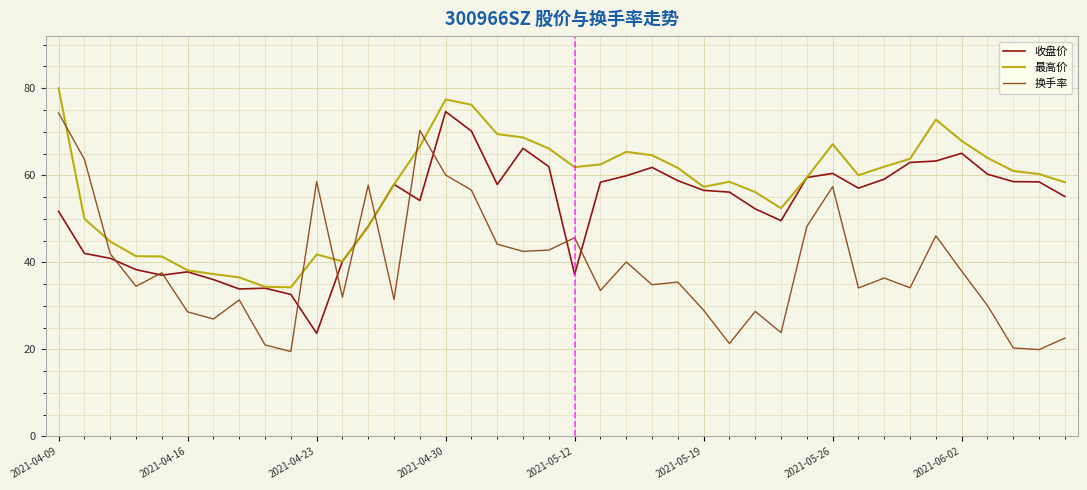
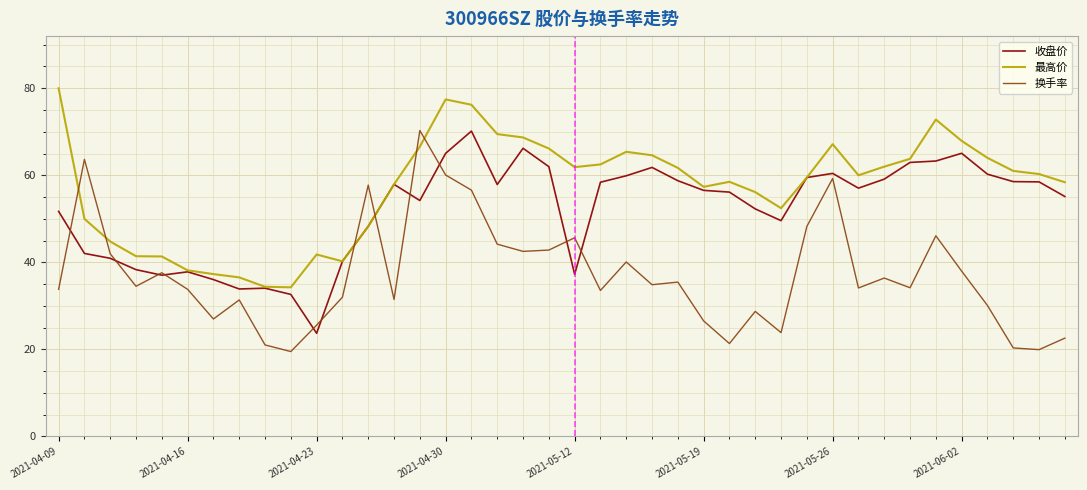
  {
    "收盘价": {
      "2021-04-09": 52,
      "2021-04-23": 24,
-     "2021-04-30": 75,
+     "2021-04-30": 65,
      "2021-05-12": 37,
      "2021-05-19": 57,
      "2021-05-26": 60,
      "2021-06-02": 65
    },
    "最高价": {
      "2021-04-09": 80,
      "2021-04-23": 42,
      "2021-04-30": 77,
      "2021-05-12": 62,
      "2021-05-19": 57,
      "2021-05-26": 67,
      "2021-06-02": 68
    },
    "换手率": {
-     "2021-04-09": 74,
-     "2021-04-16": 29,
-     "2021-04-23": 59,
+     "2021-04-09": 34,
+     "2021-04-16": 34,
+     "2021-04-23": 26,
      "2021-04-30": 60,
      "2021-05-12": 46,
-     "2021-05-19": 29,
-     "2021-05-26": 57,
+     "2021-05-19": 27,
+     "2021-05-26": 59,
      "2021-06-02": 38
    }
  }
